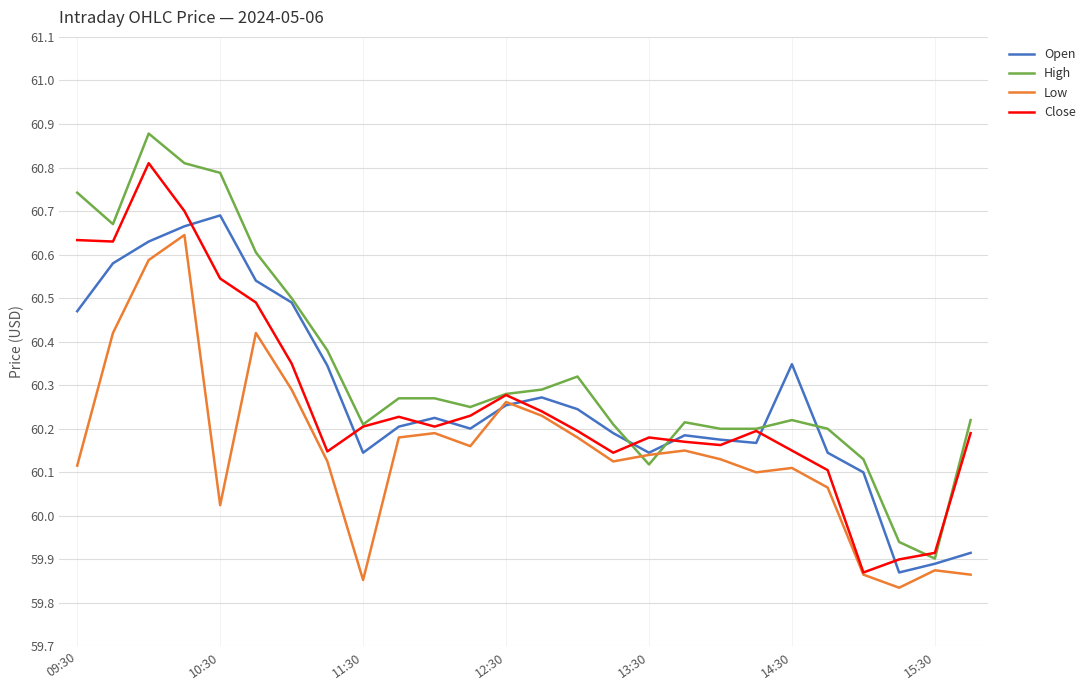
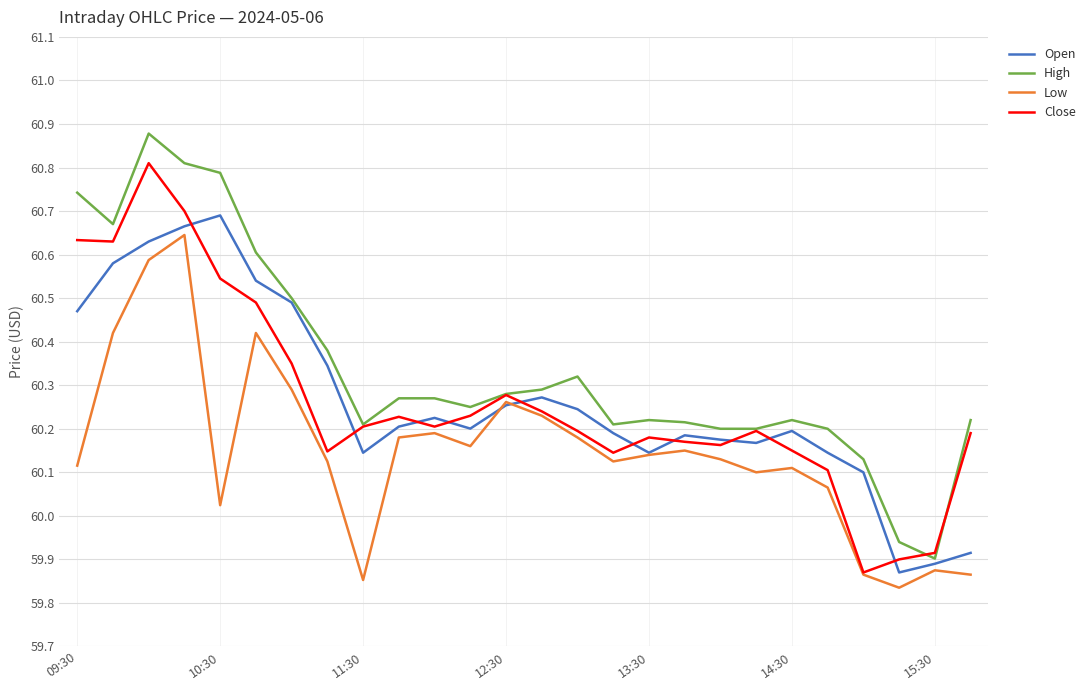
  {
    "Open": {
      "09:30": 60.47,
      "10:30": 60.69,
      "11:30": 60.15,
      "12:30": 60.25,
-     "14:30": 60.35,
+     "14:30": 60.19,
      "15:30": 59.89
    },
    "High": {
      "09:30": 60.74,
      "10:30": 60.79,
-     "13:30": 60.12,
+     "13:30": 60.22,
      "14:30": 60.22,
      "15:30": 59.90
    },
    "Low": {
      "09:30": 60.12,
      "10:30": 60.02,
      "11:30": 59.85,
      "12:30": 60.26,
      "14:30": 60.11,
      "15:30": 59.88
    },
    "Close": {
      "09:30": 60.63,
      "10:30": 60.54,
      "13:30": 60.18,
      "14:30": 60.15,
      "15:30": 59.92
    }
  }
